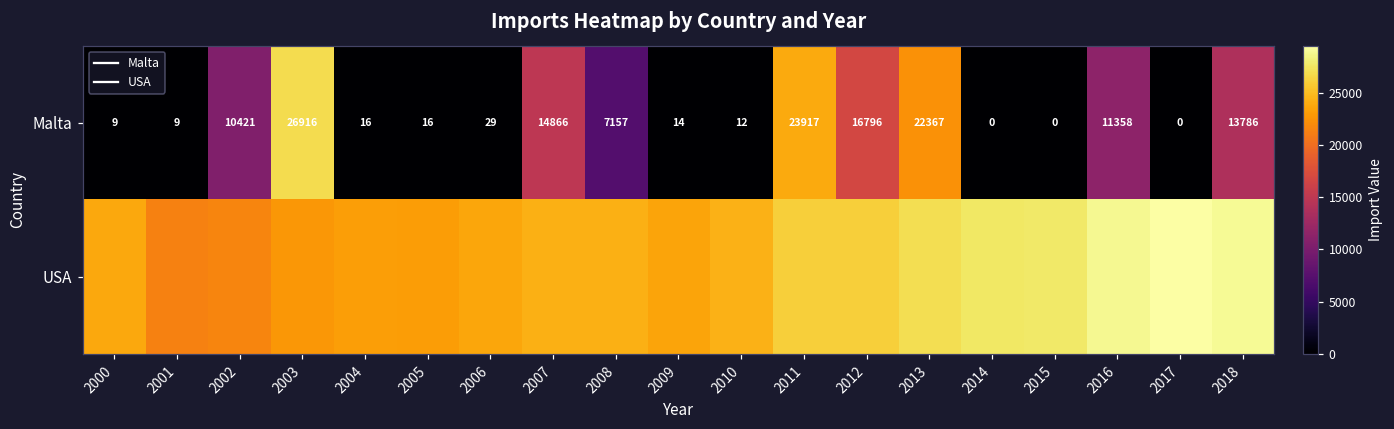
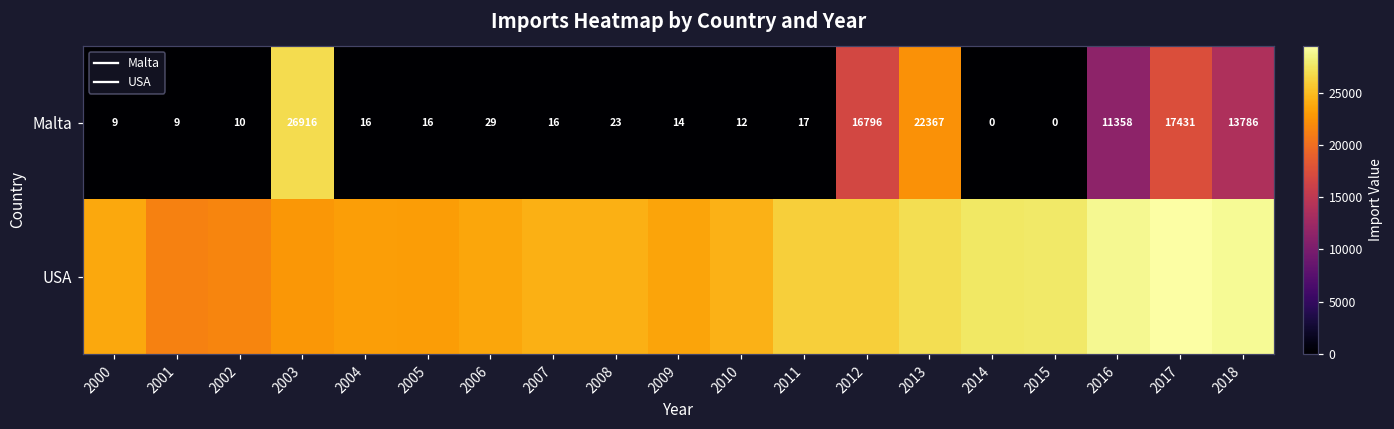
  {
    "Malta": {
      "2000": 9,
      "2001": 9,
-     "2002": 10421,
+     "2002": 10,
      "2003": 26916,
      "2004": 16,
      "2005": 16,
      "2006": 29,
-     "2007": 14866,
-     "2008": 7157,
+     "2007": 16,
+     "2008": 23,
      "2009": 14,
      "2010": 12,
-     "2011": 23917,
+     "2011": 17,
      "2012": 16796,
      "2013": 22367,
      "2014": 0,
      "2015": 0,
      "2016": 11358,
-     "2017": 0,
+     "2017": 17431,
      "2018": 13786
    }
  }
